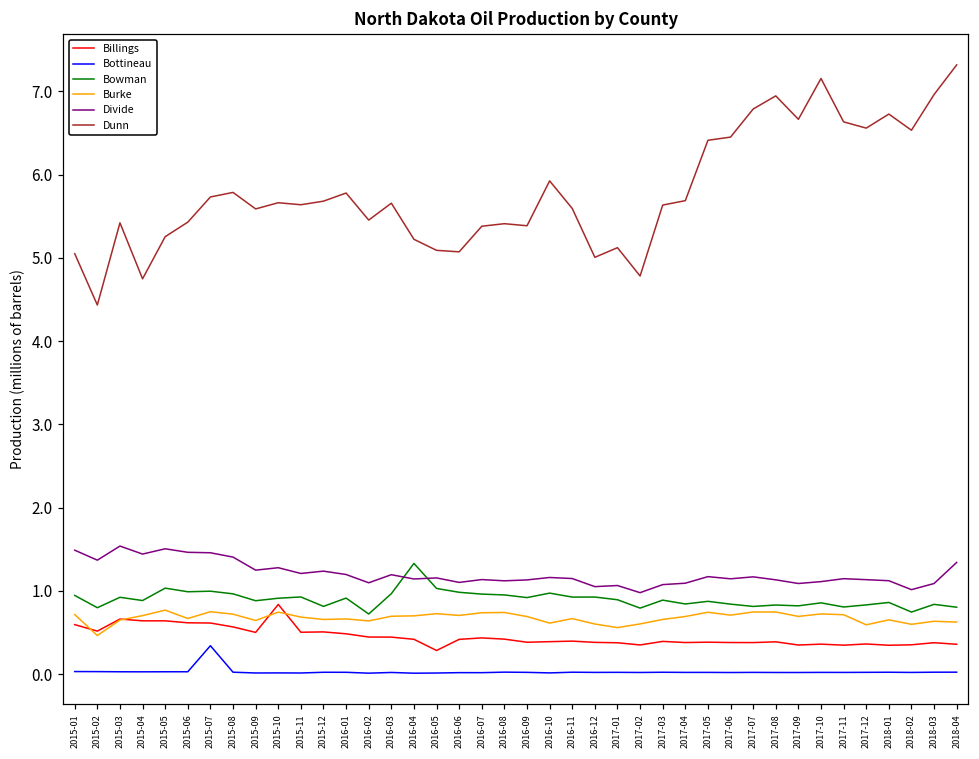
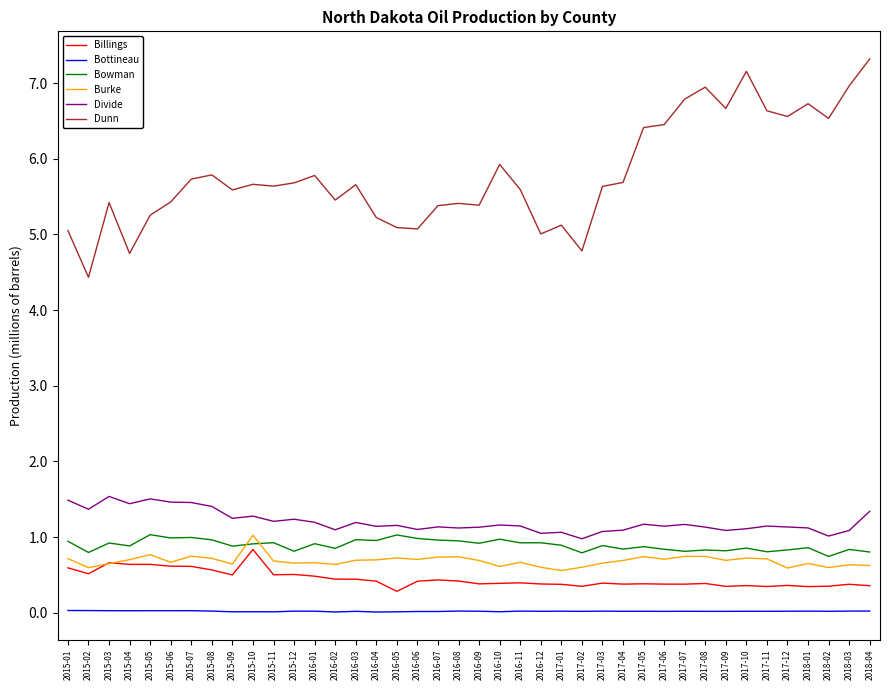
  {
    "Bottineau": {
      "2015-01": 0.0,
      "2015-02": 0.0,
      "2015-03": 0.0,
      "2015-04": 0.0,
      "2015-05": 0.0,
      "2015-06": 0.0,
-     "2015-07": 0.3,
+     "2015-07": 0.0,
      "2015-08": 0.0,
      "2015-09": 0.0,
      "2015-10": 0.0,
      "2015-11": 0.0,
      "2015-12": 0.0,
      "2016-01": 0.0,
      "2016-02": 0.0,
      "2016-03": 0.0,
      "2016-04": 0.0,
      "2016-05": 0.0,
      "2016-06": 0.0,
      "2016-07": 0.0,
      "2016-08": 0.0,
      "2016-09": 0.0,
      "2016-10": 0.0,
      "2016-11": 0.0,
      "2016-12": 0.0,
      "2017-01": 0.0,
      "2017-02": 0.0,
      "2017-03": 0.0,
      "2017-04": 0.0,
      "2017-05": 0.0,
      "2017-06": 0.0,
      "2017-07": 0.0,
      "2017-08": 0.0,
      "2017-09": 0.0,
      "2017-10": 0.0,
      "2017-11": 0.0,
      "2017-12": 0.0,
      "2018-01": 0.0,
      "2018-02": 0.0,
      "2018-03": 0.0,
      "2018-04": 0.0
    },
    "Bowman": {
      "2015-01": 0.9,
      "2015-02": 0.8,
      "2015-03": 0.9,
      "2015-04": 0.9,
      "2015-05": 1.0,
      "2015-06": 1.0,
      "2015-07": 1.0,
      "2015-08": 1.0,
      "2015-09": 0.9,
      "2015-10": 0.9,
      "2015-11": 0.9,
      "2015-12": 0.8,
      "2016-01": 0.9,
-     "2016-02": 0.7,
+     "2016-02": 0.9,
      "2016-03": 1.0,
-     "2016-04": 1.3,
+     "2016-04": 1.0,
      "2016-05": 1.0,
      "2016-06": 1.0,
      "2016-07": 1.0,
      "2016-08": 1.0,
      "2016-09": 0.9,
      "2016-10": 1.0,
      "2016-11": 0.9,
      "2016-12": 0.9,
      "2017-01": 0.9,
      "2017-02": 0.8,
      "2017-03": 0.9,
      "2017-04": 0.8,
      "2017-05": 0.9,
      "2017-06": 0.8,
      "2017-07": 0.8,
      "2017-08": 0.8,
      "2017-09": 0.8,
      "2017-10": 0.9,
      "2017-11": 0.8,
      "2017-12": 0.8,
      "2018-01": 0.9,
      "2018-02": 0.7,
      "2018-03": 0.8,
      "2018-04": 0.8
    },
    "Burke": {
      "2015-01": 0.7,
-     "2015-02": 0.5,
+     "2015-02": 0.6,
      "2015-04": 0.7,
      "2015-05": 0.8,
      "2015-06": 0.7,
      "2015-07": 0.7,
      "2015-08": 0.7,
      "2015-09": 0.6,
-     "2015-10": 0.7,
+     "2015-10": 1.0,
      "2015-11": 0.7,
      "2015-12": 0.7,
      "2016-01": 0.7,
      "2016-02": 0.6,
      "2016-03": 0.7,
      "2016-04": 0.7,
      "2016-05": 0.7,
      "2016-06": 0.7,
      "2016-07": 0.7,
      "2016-08": 0.7,
      "2016-09": 0.7,
      "2016-10": 0.6,
      "2016-11": 0.7,
      "2016-12": 0.6,
      "2017-01": 0.6,
      "2017-02": 0.6,
      "2017-03": 0.7,
      "2017-04": 0.7,
      "2017-05": 0.7,
      "2017-06": 0.7,
      "2017-07": 0.7,
      "2017-08": 0.7,
      "2017-09": 0.7,
      "2017-10": 0.7,
      "2017-11": 0.7,
      "2017-12": 0.6,
      "2018-01": 0.7,
      "2018-02": 0.6,
      "2018-03": 0.6,
      "2018-04": 0.6
    }
  }
